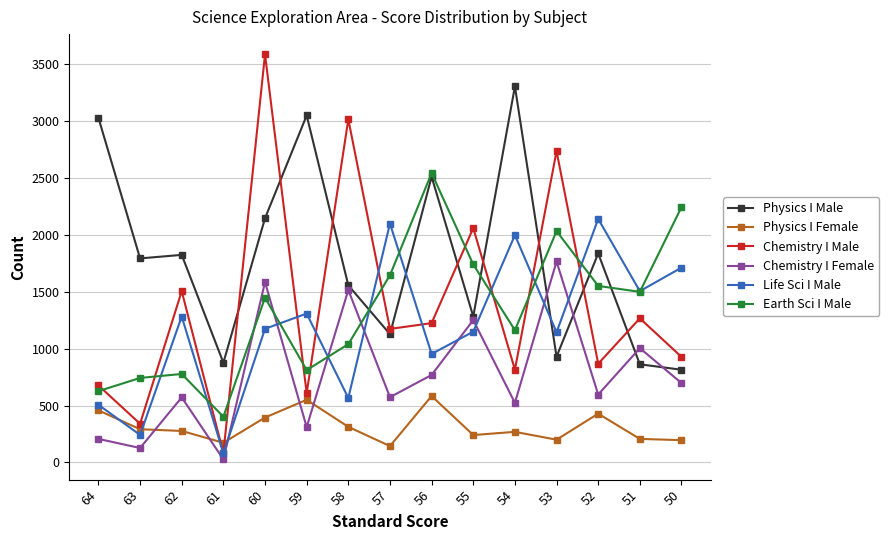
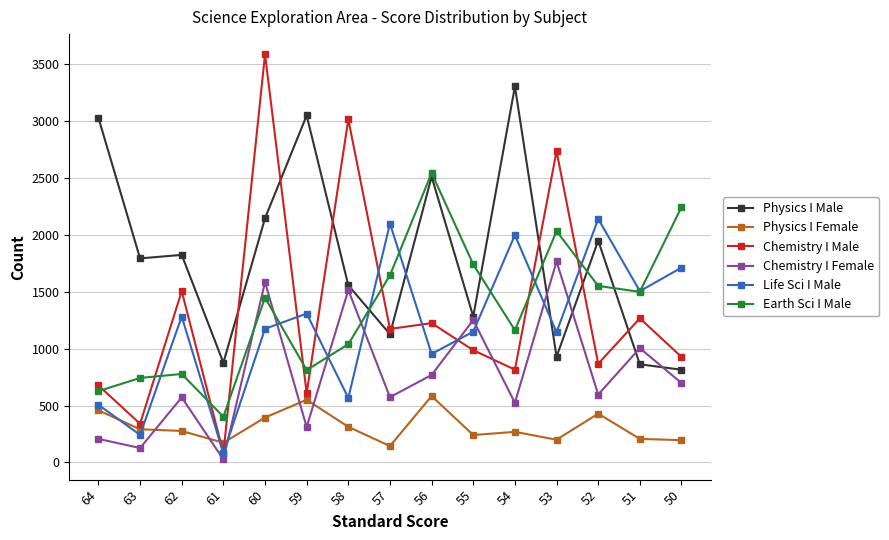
  {
    "Physics I Male": {
      "64": 3030,
      "63": 1790,
      "62": 1830,
      "61": 880,
      "60": 2150,
      "59": 3050,
      "58": 1560,
      "57": 1130,
      "56": 2510,
      "55": 1280,
      "54": 3310,
      "53": 930,
-     "52": 1840,
+     "52": 1950,
      "51": 860,
      "50": 820
    },
    "Physics I Female": {
      "64": 460,
      "63": 290,
      "62": 280,
      "61": 170,
      "60": 400,
      "59": 550,
      "58": 310,
      "57": 140,
      "56": 580,
      "55": 240,
      "54": 270,
      "53": 200,
      "52": 430,
      "51": 210,
      "50": 200
    },
    "Chemistry I Male": {
      "64": 680,
      "63": 340,
      "62": 1510,
      "60": 3590,
      "59": 610,
      "58": 3020,
      "57": 1170,
      "56": 1230,
-     "55": 2060,
+     "55": 990,
      "54": 820,
      "53": 2740,
      "52": 870,
      "51": 1270,
      "50": 930
    },
    "Chemistry I Female": {
      "64": 210,
      "63": 130,
      "62": 570,
      "61": 30,
      "60": 1590,
      "59": 310,
      "58": 1520,
      "57": 570,
      "56": 770,
      "55": 1250,
      "54": 520,
      "53": 1770,
      "52": 600,
      "51": 1010,
      "50": 700
    },
    "Life Sci I Male": {
      "64": 510,
      "63": 240,
      "62": 1280,
      "60": 1180,
      "59": 1310,
      "58": 570,
      "57": 2100,
      "56": 950,
      "55": 1150,
      "54": 2000,
      "53": 1150,
      "52": 2140,
      "50": 1710
    },
    "Earth Sci I Male": {
      "64": 630,
      "63": 740,
      "62": 780,
      "61": 400,
      "60": 1450,
      "59": 810,
      "58": 1040,
      "57": 1650,
      "56": 2540,
      "55": 1740,
      "54": 1160,
      "53": 2030,
      "52": 1550,
      "50": 2250
    }
  }
